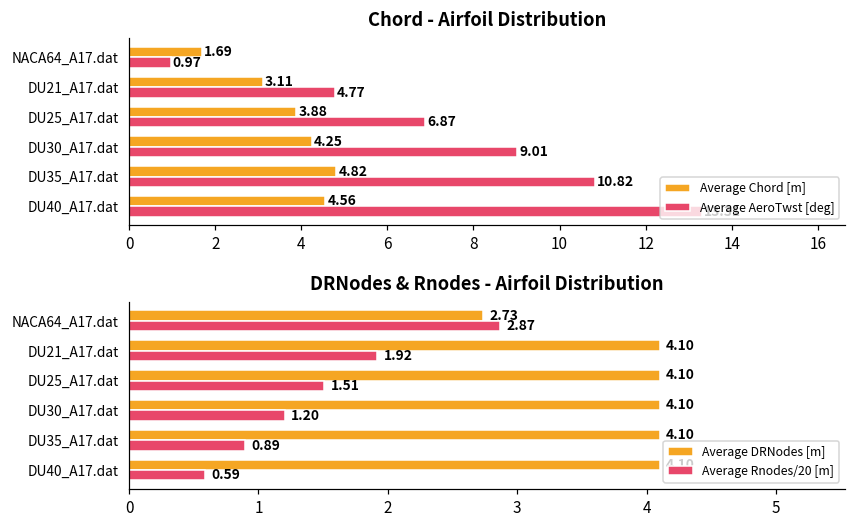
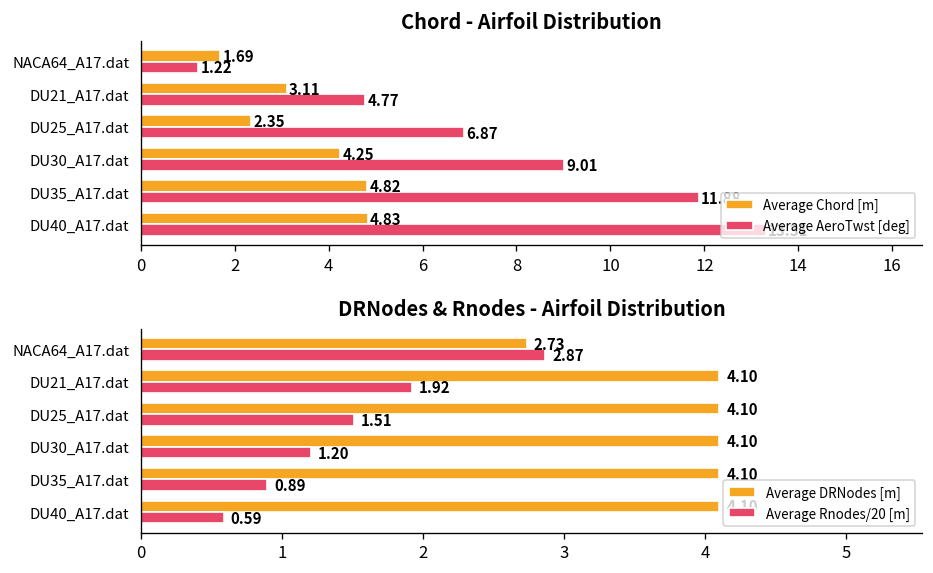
  {
    "Chord - Airfoil Distribution": {
      "Average Chord [m]": {
        "NACA64_A17.dat": 1.69,
        "DU21_A17.dat": 3.11,
-       "DU25_A17.dat": 3.88,
+       "DU25_A17.dat": 2.35,
        "DU30_A17.dat": 4.25,
        "DU35_A17.dat": 4.82,
-       "DU40_A17.dat": 4.56
+       "DU40_A17.dat": 4.83
      },
      "Average AeroTwst [deg]": {
-       "NACA64_A17.dat": 0.97,
+       "NACA64_A17.dat": 1.22,
        "DU21_A17.dat": 4.77,
        "DU25_A17.dat": 6.87,
        "DU30_A17.dat": 9.01,
-       "DU35_A17.dat": 10.8
+       "DU35_A17.dat": 11.9
      }
    },
    "DRNodes & Rnodes - Airfoil Distribution": {
      "Average DRNodes [m]": {
        "NACA64_A17.dat": 2.73,
        "DU21_A17.dat": 4.10,
        "DU25_A17.dat": 4.10,
        "DU30_A17.dat": 4.10,
        "DU35_A17.dat": 4.10
      },
      "Average Rnodes/20 [m]": {
        "NACA64_A17.dat": 2.87,
        "DU21_A17.dat": 1.92,
        "DU25_A17.dat": 1.51,
        "DU30_A17.dat": 1.20,
        "DU35_A17.dat": 0.89,
        "DU40_A17.dat": 0.59
      }
    }
  }
